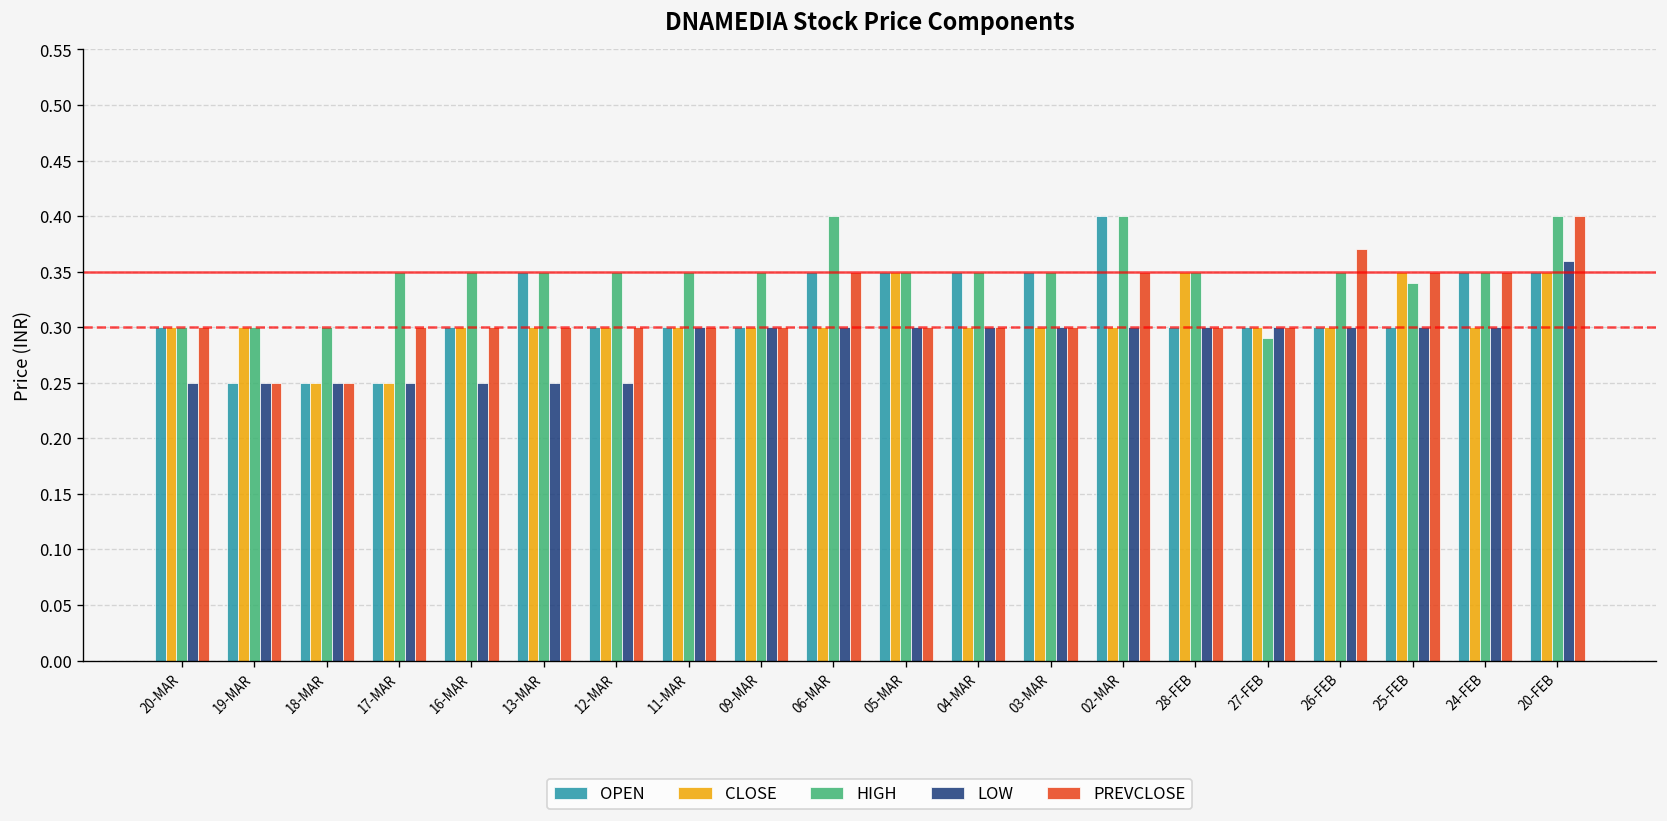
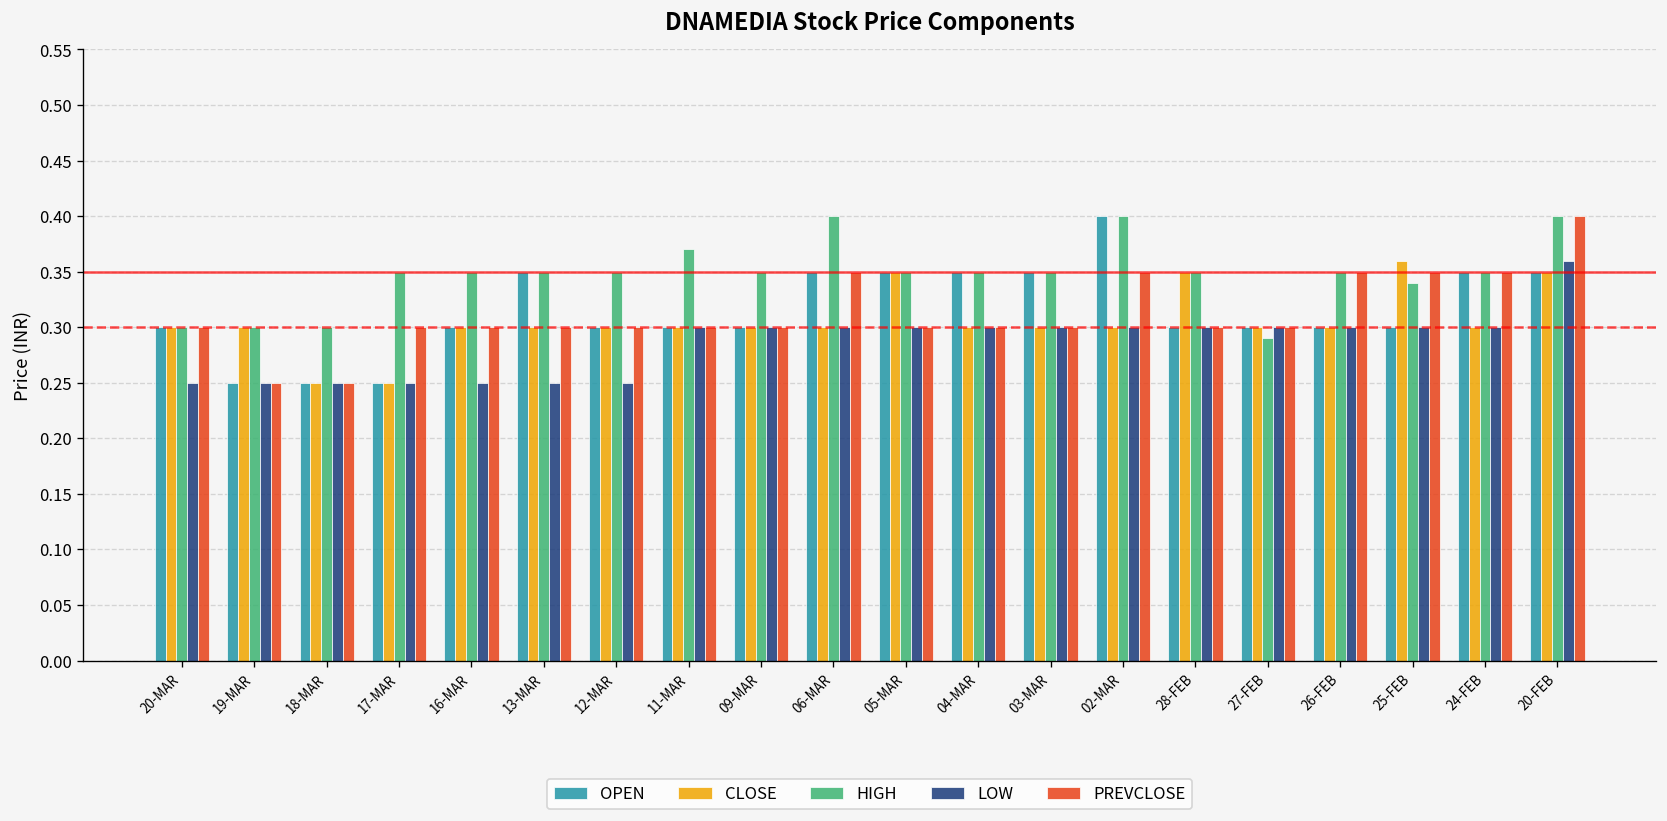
  {
    "OPEN": {
      "20-MAR": 0.30,
      "19-MAR": 0.25,
      "18-MAR": 0.25,
      "17-MAR": 0.25,
      "16-MAR": 0.30,
      "13-MAR": 0.35,
      "12-MAR": 0.30,
      "11-MAR": 0.30,
      "09-MAR": 0.30,
      "06-MAR": 0.35,
      "05-MAR": 0.35,
      "04-MAR": 0.35,
      "03-MAR": 0.35,
      "02-MAR": 0.40,
      "28-FEB": 0.30,
      "27-FEB": 0.30,
      "26-FEB": 0.30,
      "25-FEB": 0.30,
      "24-FEB": 0.35,
      "20-FEB": 0.35
    },
    "CLOSE": {
      "20-MAR": 0.30,
      "19-MAR": 0.30,
      "18-MAR": 0.25,
      "17-MAR": 0.25,
      "16-MAR": 0.30,
      "13-MAR": 0.30,
      "12-MAR": 0.30,
      "11-MAR": 0.30,
      "09-MAR": 0.30,
      "06-MAR": 0.30,
      "05-MAR": 0.35,
      "04-MAR": 0.30,
      "03-MAR": 0.30,
      "02-MAR": 0.30,
      "28-FEB": 0.35,
      "27-FEB": 0.30,
      "26-FEB": 0.30,
-     "25-FEB": 0.35,
+     "25-FEB": 0.36,
      "24-FEB": 0.30,
      "20-FEB": 0.35
    },
    "HIGH": {
      "20-MAR": 0.30,
      "19-MAR": 0.30,
      "18-MAR": 0.30,
      "17-MAR": 0.35,
      "16-MAR": 0.35,
      "13-MAR": 0.35,
      "12-MAR": 0.35,
-     "11-MAR": 0.35,
+     "11-MAR": 0.37,
      "09-MAR": 0.35,
      "06-MAR": 0.40,
      "05-MAR": 0.35,
      "04-MAR": 0.35,
      "03-MAR": 0.35,
      "02-MAR": 0.40,
      "28-FEB": 0.35,
      "27-FEB": 0.29,
      "26-FEB": 0.35,
      "25-FEB": 0.34,
      "24-FEB": 0.35,
      "20-FEB": 0.40
    },
    "LOW": {
      "20-MAR": 0.25,
      "19-MAR": 0.25,
      "18-MAR": 0.25,
      "17-MAR": 0.25,
      "16-MAR": 0.25,
      "13-MAR": 0.25,
      "12-MAR": 0.25,
      "11-MAR": 0.30,
      "09-MAR": 0.30,
      "06-MAR": 0.30,
      "05-MAR": 0.30,
      "04-MAR": 0.30,
      "03-MAR": 0.30,
      "02-MAR": 0.30,
      "28-FEB": 0.30,
      "27-FEB": 0.30,
      "26-FEB": 0.30,
      "25-FEB": 0.30,
      "24-FEB": 0.30,
      "20-FEB": 0.36
    },
    "PREVCLOSE": {
      "20-MAR": 0.30,
      "19-MAR": 0.25,
      "18-MAR": 0.25,
      "17-MAR": 0.30,
      "16-MAR": 0.30,
      "13-MAR": 0.30,
      "12-MAR": 0.30,
      "11-MAR": 0.30,
      "09-MAR": 0.30,
      "06-MAR": 0.35,
      "05-MAR": 0.30,
      "04-MAR": 0.30,
      "03-MAR": 0.30,
      "02-MAR": 0.35,
      "28-FEB": 0.30,
      "27-FEB": 0.30,
-     "26-FEB": 0.37,
+     "26-FEB": 0.35,
      "25-FEB": 0.35,
      "24-FEB": 0.35,
      "20-FEB": 0.40
    }
  }
